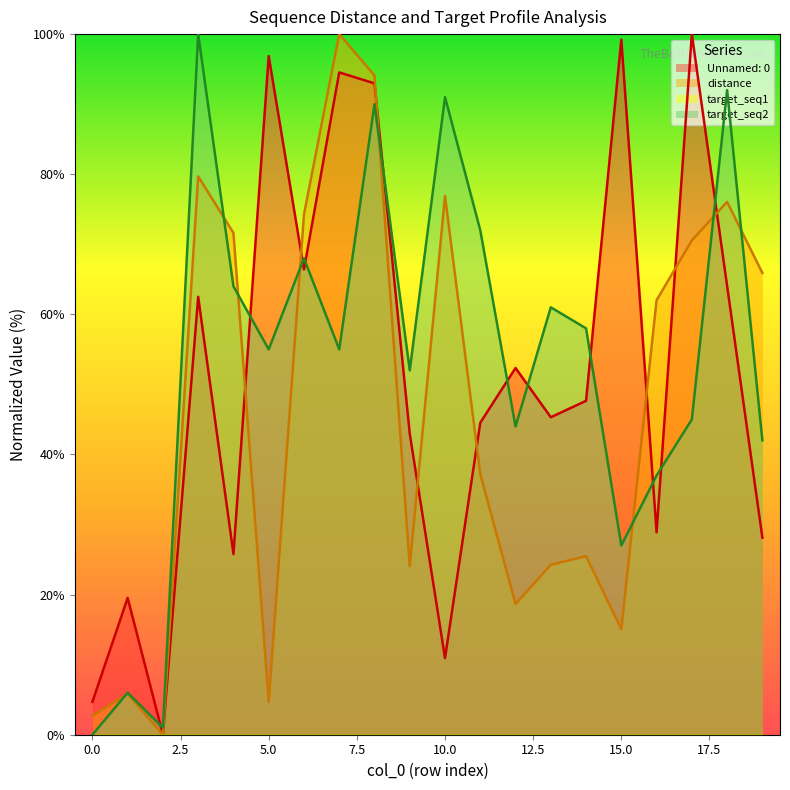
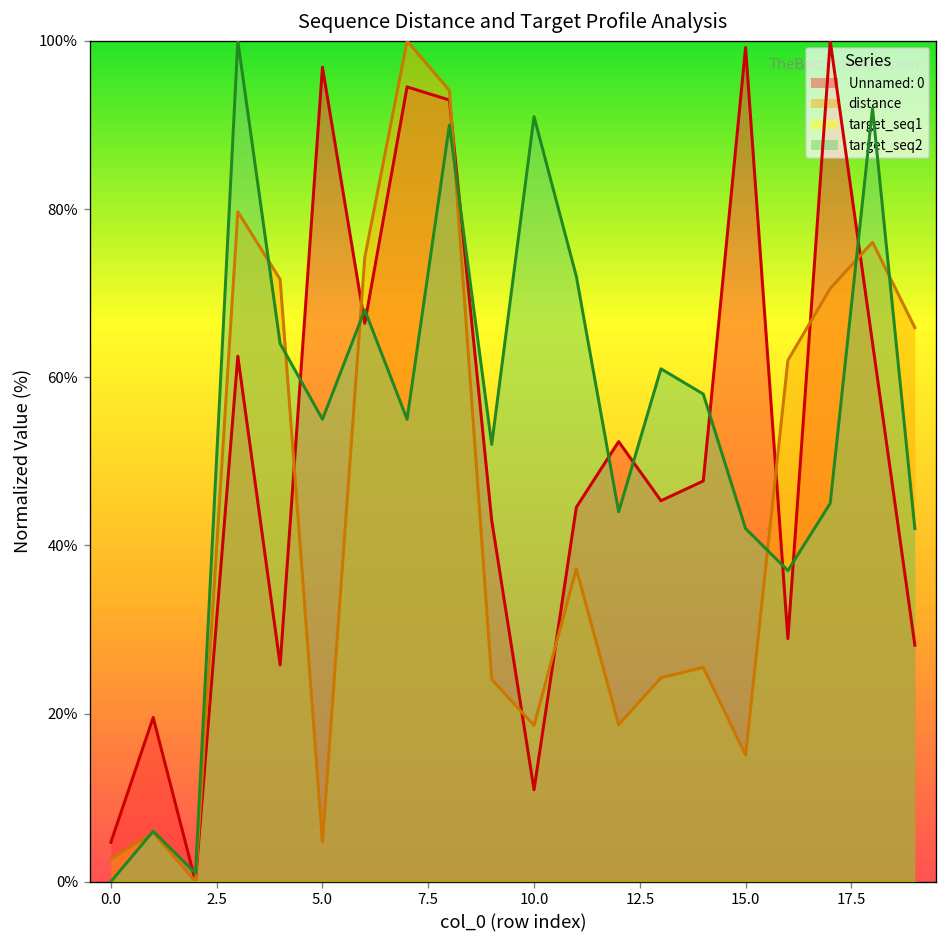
  {
    "Unnamed: 0": {
      "0.0": "5%",
      "5.0": "97%",
      "10.0": "11%",
      "15.0": "99%"
    },
    "distance": {
      "0.0": "3%",
      "5.0": "5%",
-     "10.0": "77%",
+     "10.0": "19%",
      "15.0": "15%"
    },
    "target_seq1": {
      "5.0": "0%",
      "10.0": "0%",
      "15.0": "0%"
    },
    "target_seq2": {
      "5.0": "55%",
      "10.0": "91%",
-     "15.0": "27%"
+     "15.0": "42%"
    }
  }
